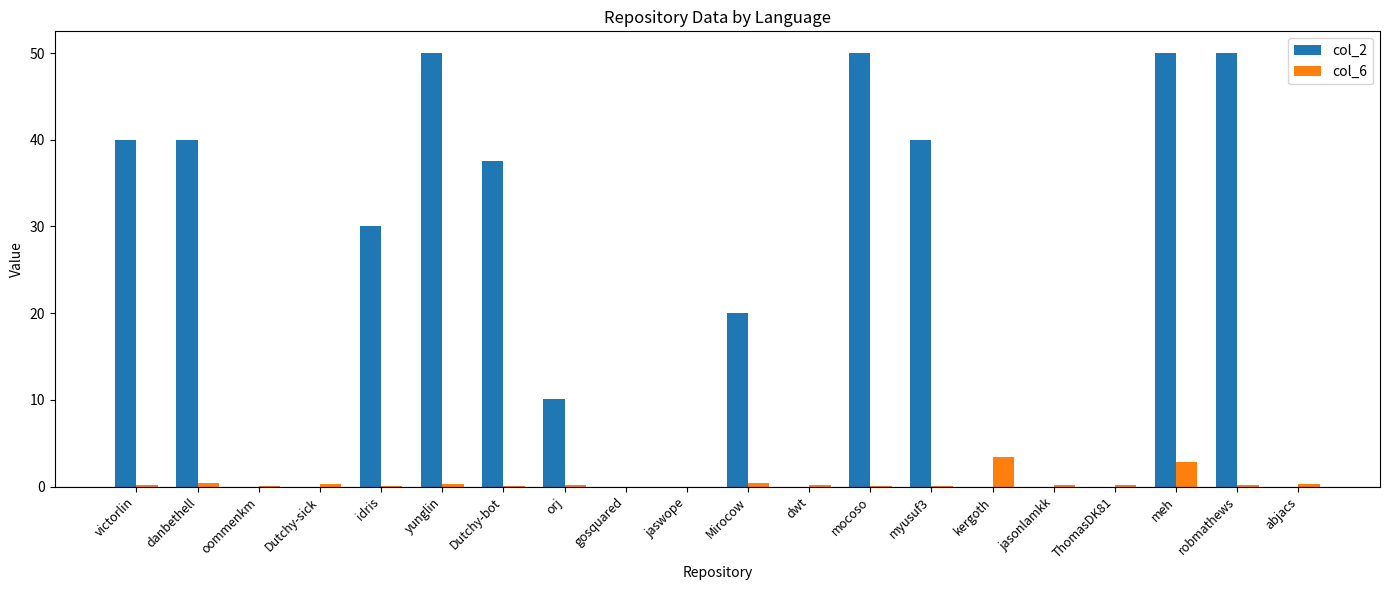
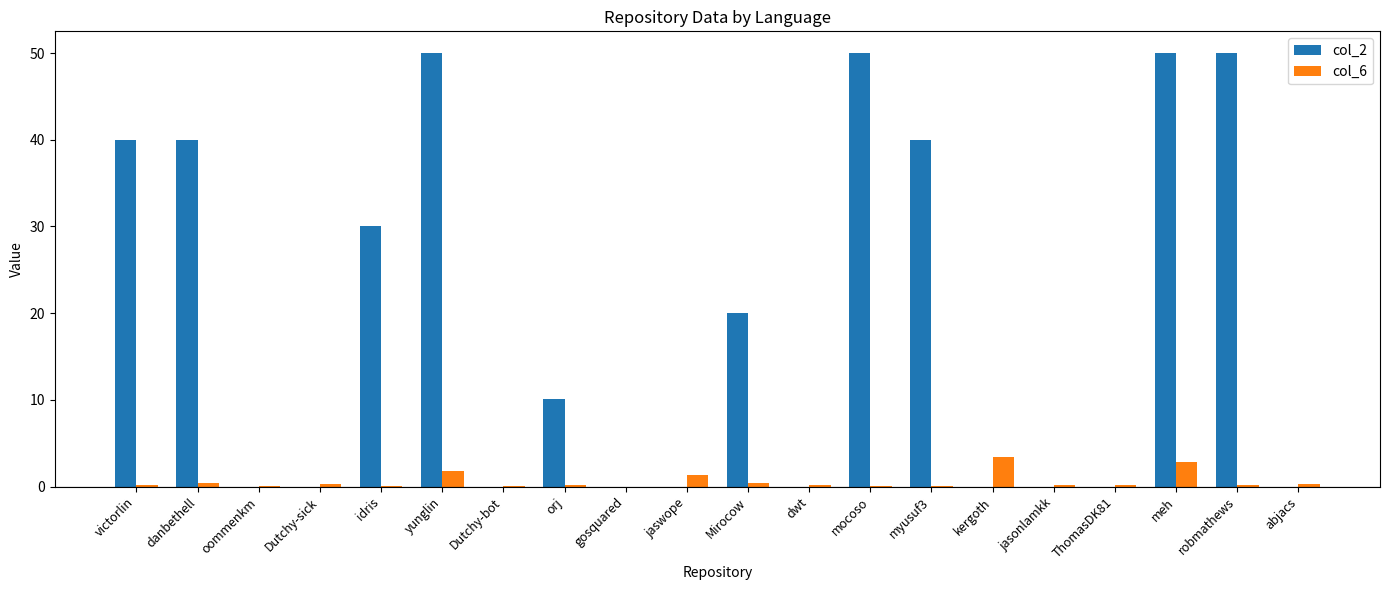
  {
    "col_2": {
      "victorlin": 40,
      "danbethell": 40,
      "oommenkm": 0,
      "Dutchy-sick": 0,
      "idris": 30,
      "yunglin": 50,
-     "Dutchy-bot": 38,
+     "Dutchy-bot": 0,
      "orj": 10,
      "gosquared": 0,
      "jaswope": 0,
      "Mirocow": 20,
      "dwt": 0,
      "mocoso": 50,
      "myusuf3": 40,
      "kergoth": 0,
      "jasonlamkk": 0,
      "ThomasDK81": 0,
      "meh": 50,
      "robmathews": 50,
      "abjacs": 0
    },
    "col_6": {
      "danbethell": 0,
-     "yunglin": 0,
+     "yunglin": 2,
      "gosquared": 0,
-     "jaswope": 0,
+     "jaswope": 1,
      "Mirocow": 0,
      "kergoth": 3,
      "meh": 3,
      "abjacs": 0
    }
  }
